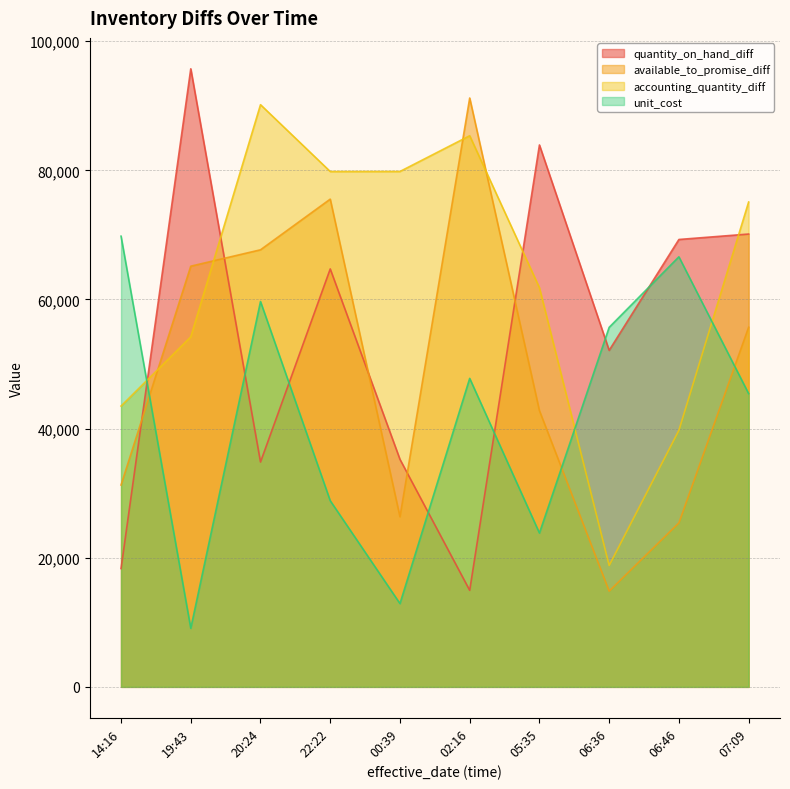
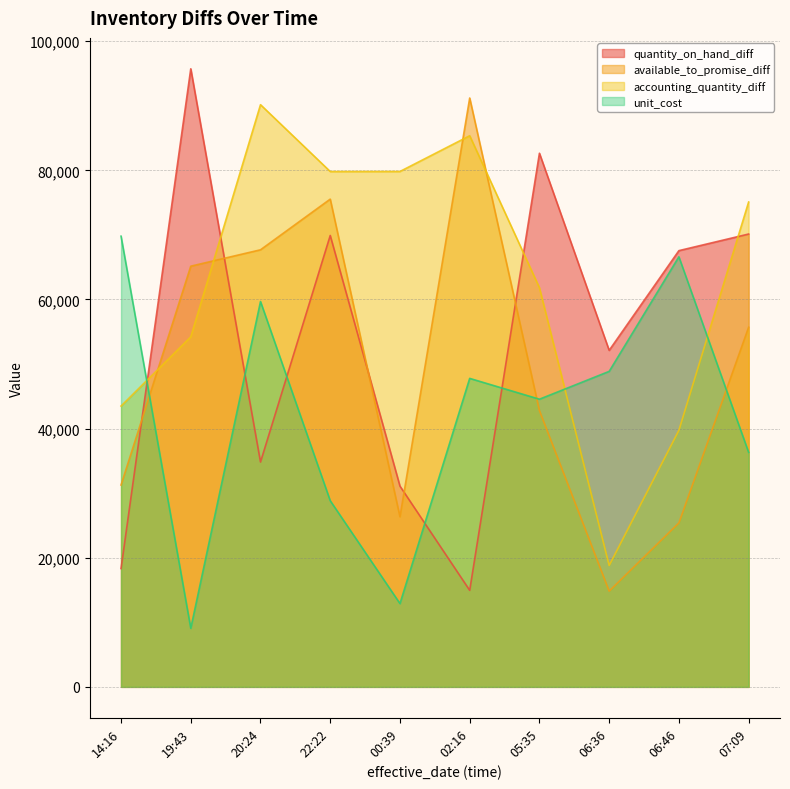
  {
    "quantity_on_hand_diff": {
      "14:16": "18,000",
      "19:43": "96,000",
      "20:24": "35,000",
-     "22:22": "65,000",
-     "00:39": "35,000",
+     "22:22": "70,000",
+     "00:39": "31,000",
      "02:16": "15,000",
-     "05:35": "84,000",
+     "05:35": "83,000",
      "06:36": "52,000",
-     "06:46": "69,000",
+     "06:46": "68,000",
      "07:09": "70,000"
    },
    "unit_cost": {
      "14:16": "70,000",
      "19:43": "9,000",
      "20:24": "60,000",
      "22:22": "29,000",
      "00:39": "13,000",
      "02:16": "48,000",
-     "05:35": "24,000",
-     "06:36": "56,000",
+     "05:35": "45,000",
+     "06:36": "49,000",
      "06:46": "67,000",
-     "07:09": "45,000"
+     "07:09": "36,000"
    }
  }
